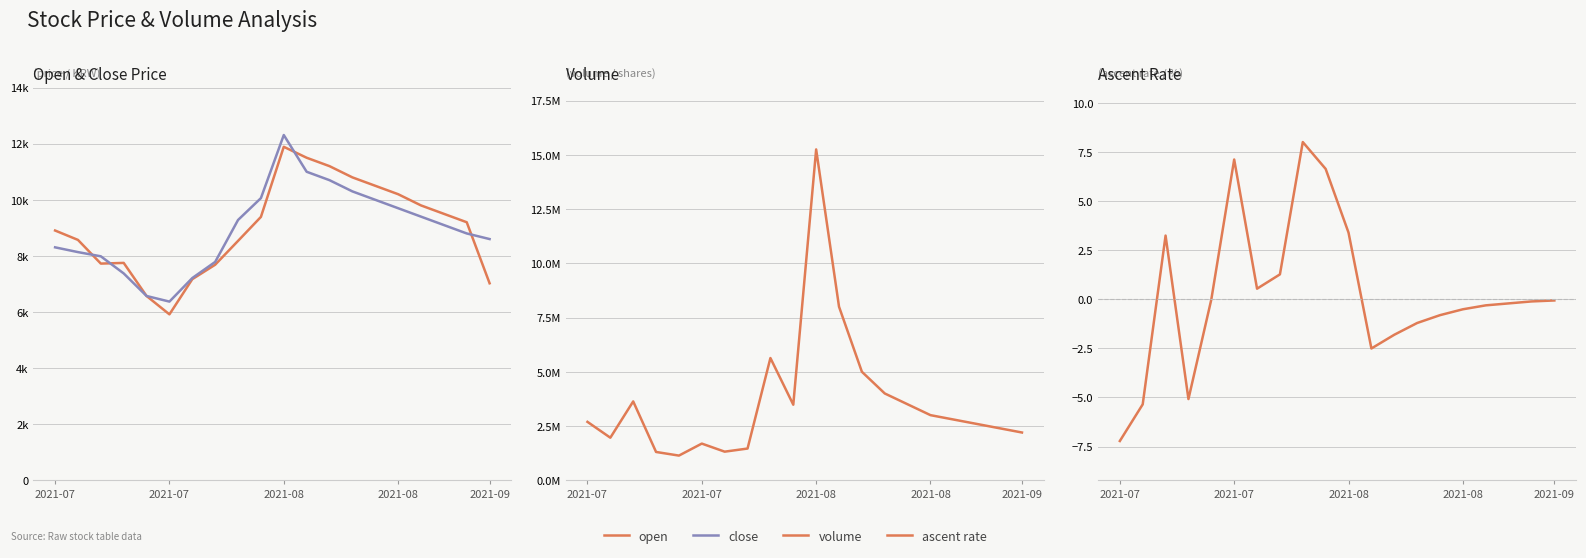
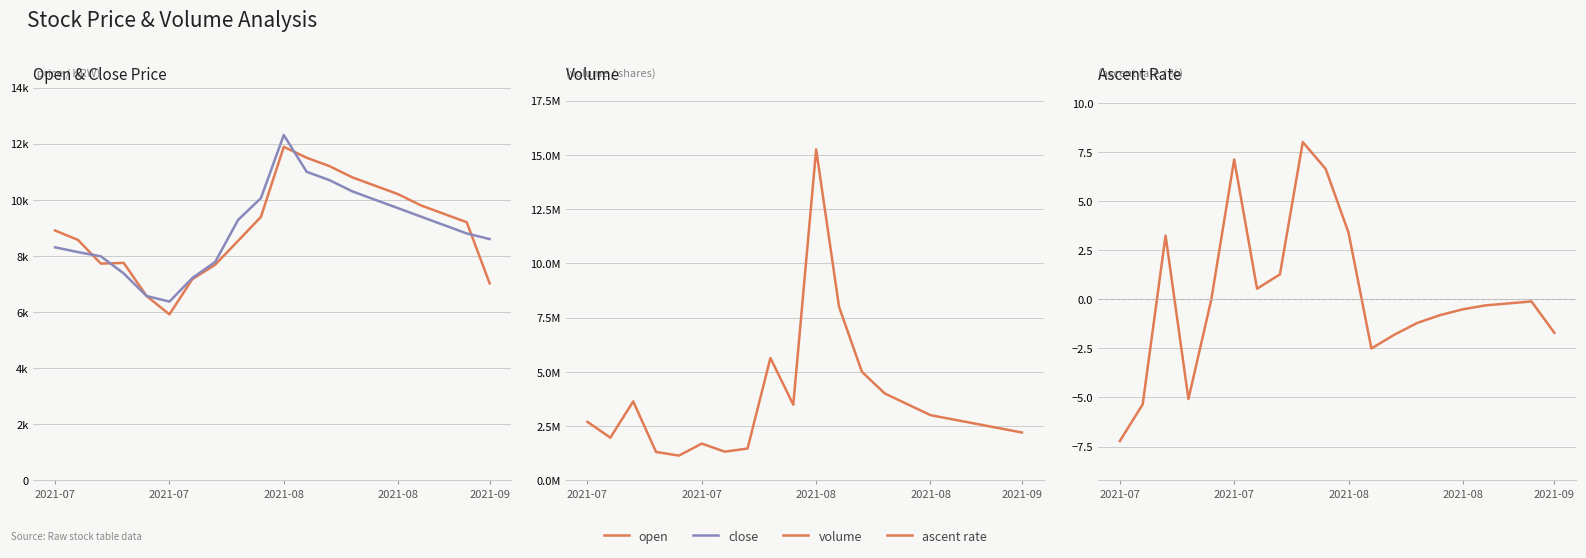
  {
    "Open & Close Price": {
      "open": {
        "2021-09": 7000
      },
      "close": {
        "2021-09": 8600
      }
    },
    "Volume": {
      "2021-09": 2200000
    },
    "Ascent Rate": {
-     "2021-09": -0.1
+     "2021-09": -1.7
    }
  }
